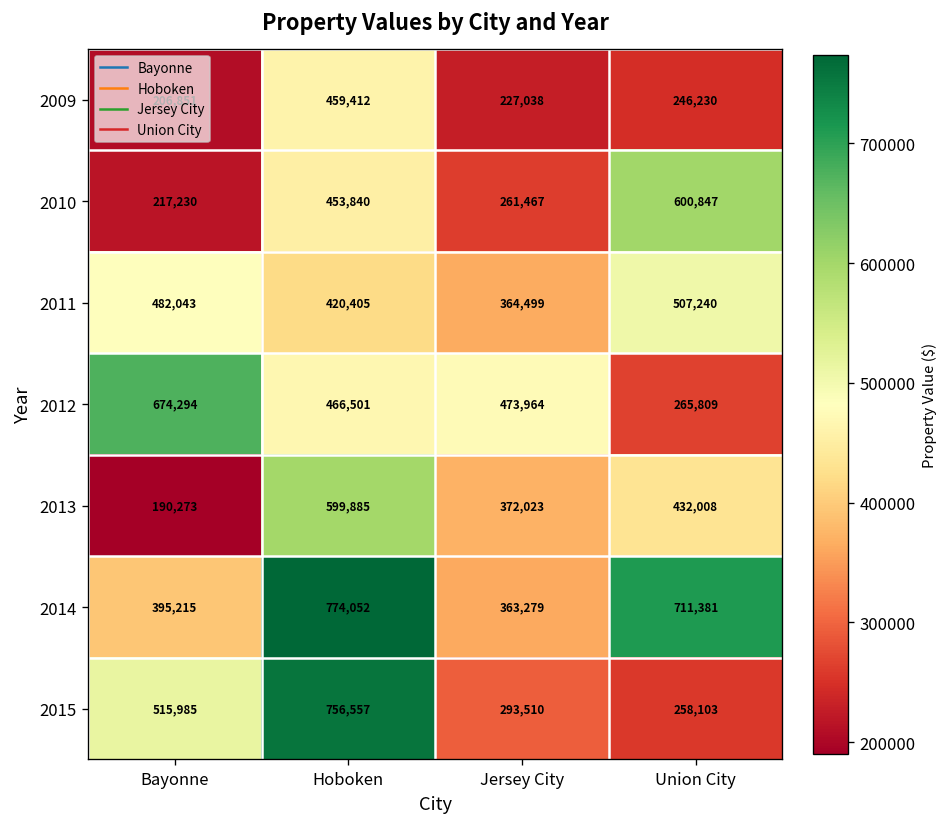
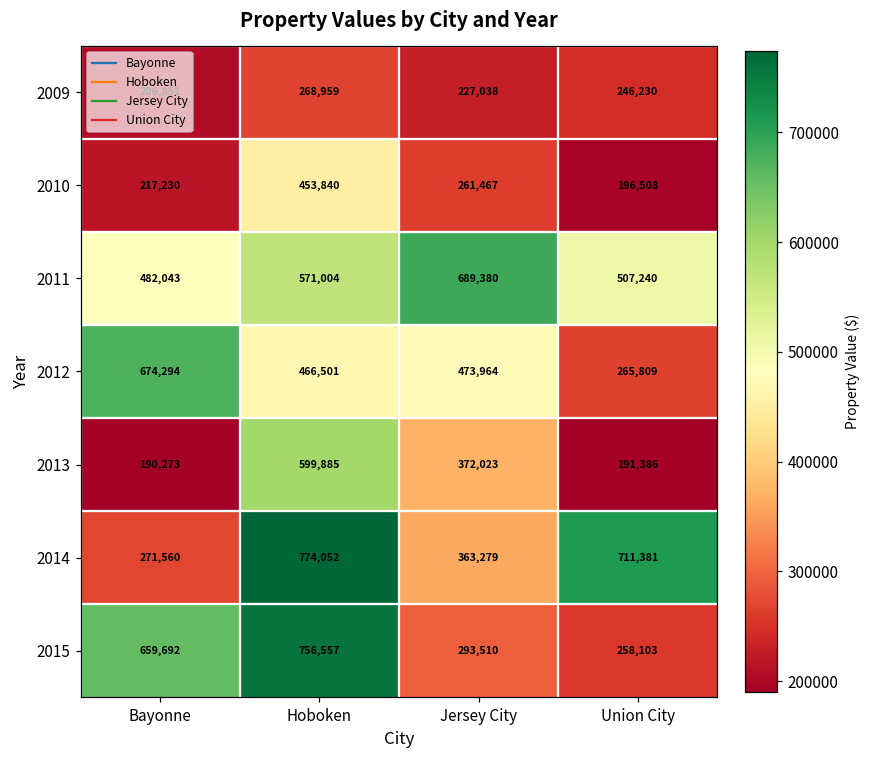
  {
    "2009": {
-     "Hoboken": "459,412",
+     "Hoboken": "268,959",
      "Jersey City": "227,038",
      "Union City": "246,230"
    },
    "2010": {
      "Bayonne": "217,230",
      "Hoboken": "453,840",
      "Jersey City": "261,467",
-     "Union City": "600,847"
+     "Union City": "196,508"
    },
    "2011": {
      "Bayonne": "482,043",
-     "Hoboken": "420,405",
-     "Jersey City": "364,499",
+     "Hoboken": "571,004",
+     "Jersey City": "689,380",
      "Union City": "507,240"
    },
    "2012": {
      "Bayonne": "674,294",
      "Hoboken": "466,501",
      "Jersey City": "473,964",
      "Union City": "265,809"
    },
    "2013": {
      "Bayonne": "190,273",
      "Hoboken": "599,885",
      "Jersey City": "372,023",
-     "Union City": "432,008"
+     "Union City": "191,386"
    },
    "2014": {
-     "Bayonne": "395,215",
+     "Bayonne": "271,560",
      "Hoboken": "774,052",
      "Jersey City": "363,279",
      "Union City": "711,381"
    },
    "2015": {
-     "Bayonne": "515,985",
+     "Bayonne": "659,692",
      "Hoboken": "756,557",
      "Jersey City": "293,510",
      "Union City": "258,103"
    }
  }
